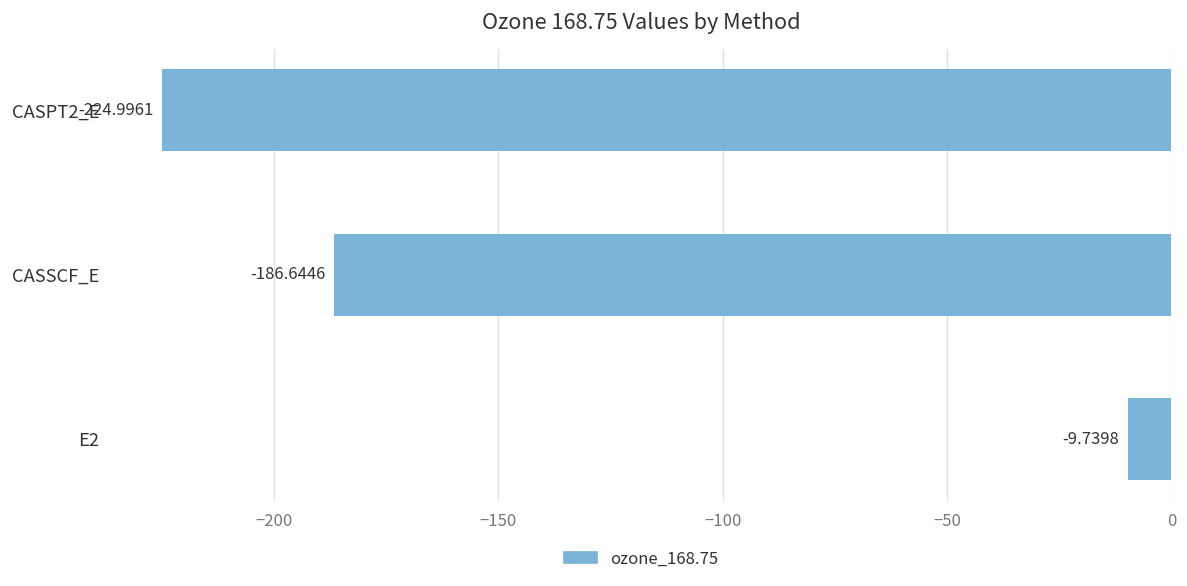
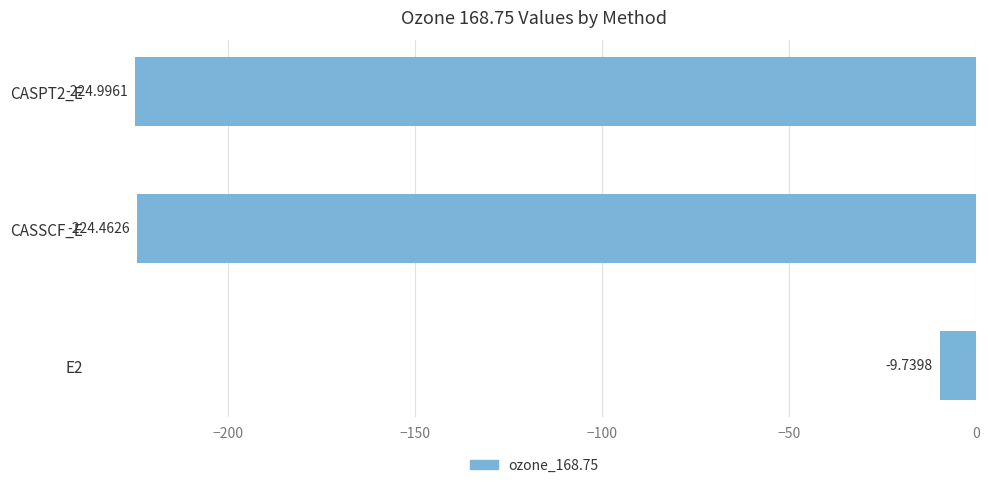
  {
    "CASPT2_E": -224.9961,
-   "CASSCF_E": -186.6446,
+   "CASSCF_E": -224.4626,
    "E2": -9.7398
  }
